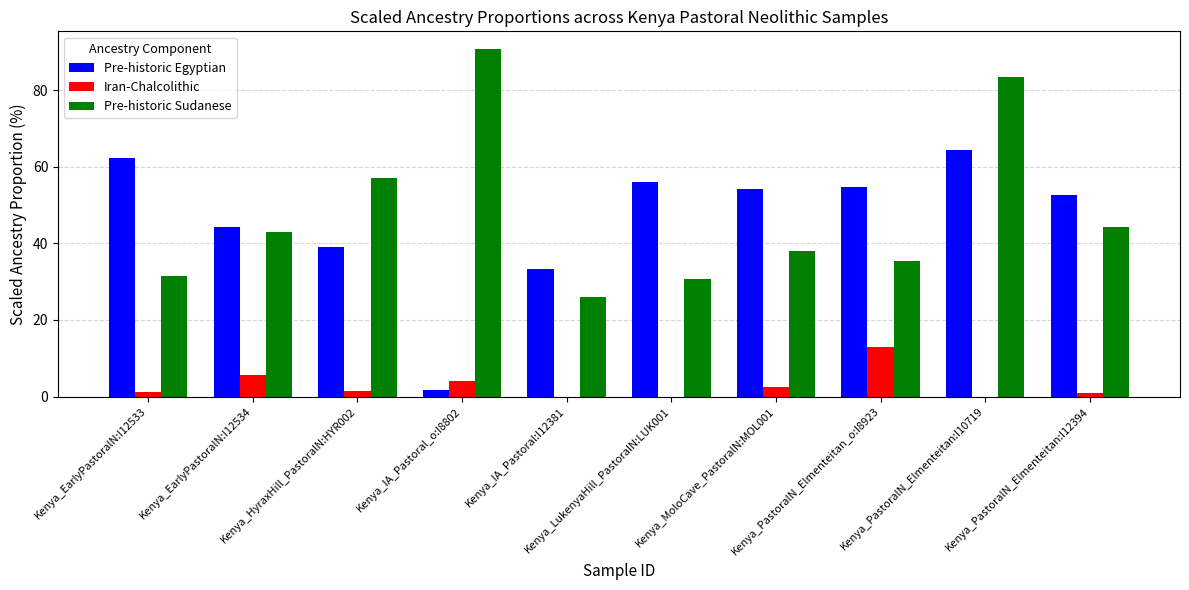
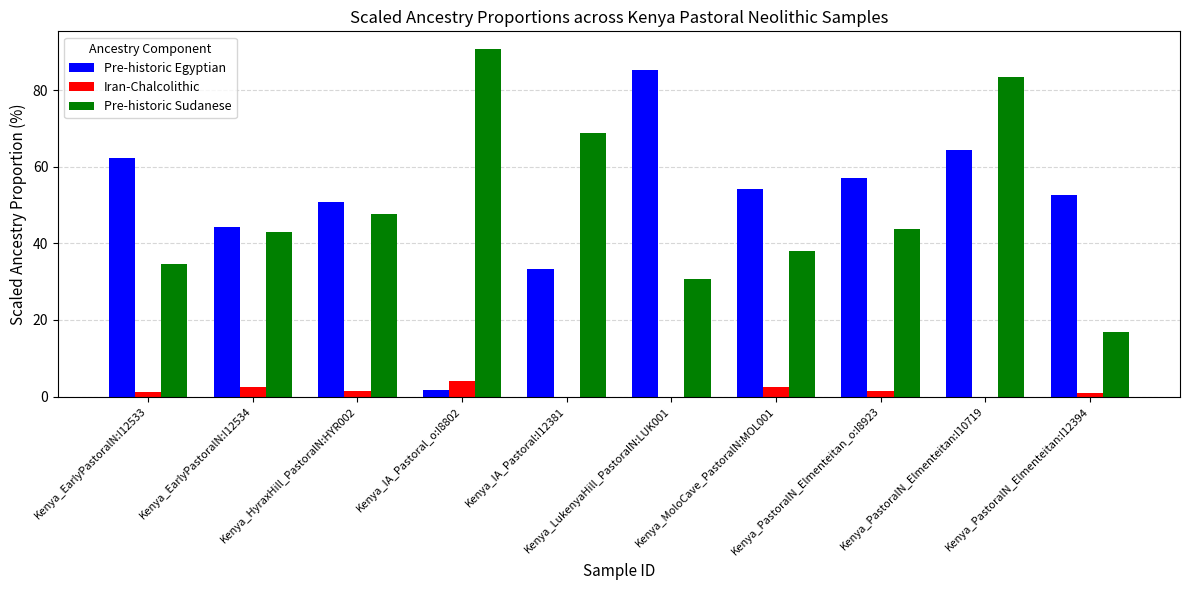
  {
    "Pre-historic Egyptian": {
      "Kenya_EarlyPastoralN:I12533": 62,
      "Kenya_EarlyPastoralN:I12534": 44,
-     "Kenya_HyraxHill_PastoralN:HYR002": 39,
+     "Kenya_HyraxHill_PastoralN:HYR002": 51,
      "Kenya_IA_Pastoral_o:I8802": 2,
      "Kenya_IA_Pastoral:I12381": 33,
-     "Kenya_LukenyaHill_PastoralN:LUK001": 56,
+     "Kenya_LukenyaHill_PastoralN:LUK001": 85,
      "Kenya_MoloCave_PastoralN:MOL001": 54,
-     "Kenya_PastoralN_Elmenteitan_o:I8923": 55,
+     "Kenya_PastoralN_Elmenteitan_o:I8923": 57,
      "Kenya_PastoralN_Elmenteitan:I10719": 64,
      "Kenya_PastoralN_Elmenteitan:I12394": 53
    },
    "Iran-Chalcolithic": {
      "Kenya_EarlyPastoralN:I12533": 1,
-     "Kenya_EarlyPastoralN:I12534": 6,
+     "Kenya_EarlyPastoralN:I12534": 3,
      "Kenya_HyraxHill_PastoralN:HYR002": 2,
      "Kenya_IA_Pastoral_o:I8802": 4,
      "Kenya_IA_Pastoral:I12381": 0,
      "Kenya_LukenyaHill_PastoralN:LUK001": 0,
      "Kenya_MoloCave_PastoralN:MOL001": 3,
-     "Kenya_PastoralN_Elmenteitan_o:I8923": 13,
+     "Kenya_PastoralN_Elmenteitan_o:I8923": 1,
      "Kenya_PastoralN_Elmenteitan:I10719": 0,
      "Kenya_PastoralN_Elmenteitan:I12394": 1
    },
    "Pre-historic Sudanese": {
-     "Kenya_EarlyPastoralN:I12533": 31,
+     "Kenya_EarlyPastoralN:I12533": 35,
      "Kenya_EarlyPastoralN:I12534": 43,
-     "Kenya_HyraxHill_PastoralN:HYR002": 57,
+     "Kenya_HyraxHill_PastoralN:HYR002": 48,
      "Kenya_IA_Pastoral_o:I8802": 91,
-     "Kenya_IA_Pastoral:I12381": 26,
+     "Kenya_IA_Pastoral:I12381": 69,
      "Kenya_LukenyaHill_PastoralN:LUK001": 31,
      "Kenya_MoloCave_PastoralN:MOL001": 38,
-     "Kenya_PastoralN_Elmenteitan_o:I8923": 35,
+     "Kenya_PastoralN_Elmenteitan_o:I8923": 44,
      "Kenya_PastoralN_Elmenteitan:I10719": 83,
-     "Kenya_PastoralN_Elmenteitan:I12394": 44
+     "Kenya_PastoralN_Elmenteitan:I12394": 17
    }
  }
